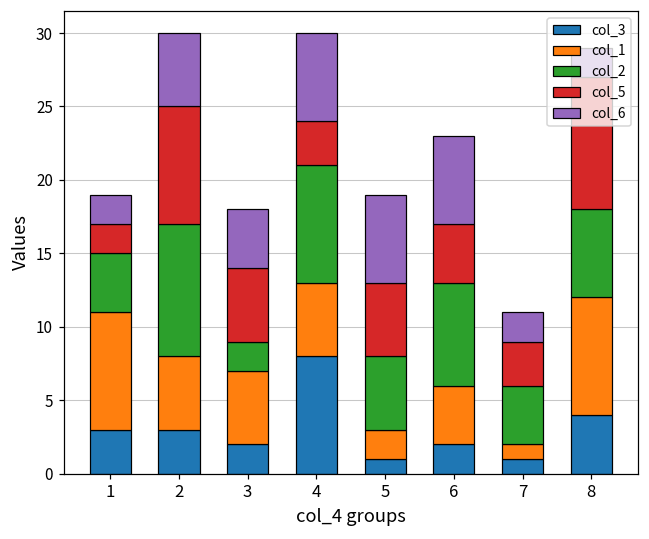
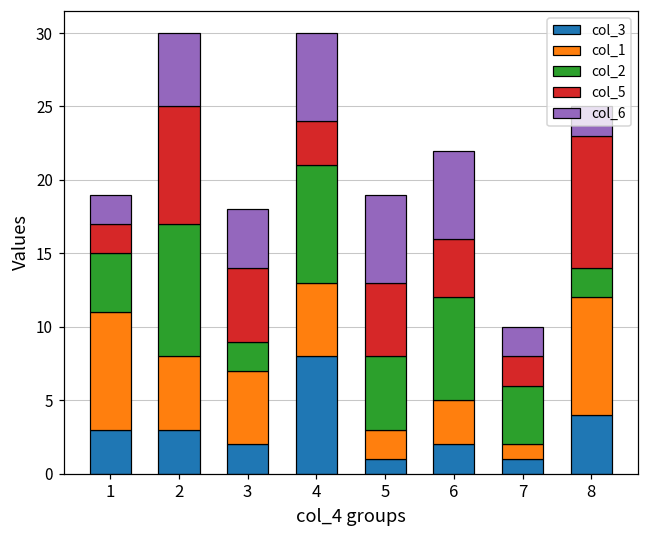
  {
    "col_3": {
      "1": 3,
      "2": 3,
      "3": 2,
      "4": 8,
      "5": 1,
      "6": 2,
      "7": 1,
      "8": 4
    },
    "col_1": {
      "1": 8,
      "2": 5,
      "3": 5,
      "4": 5,
      "5": 2,
-     "6": 4,
+     "6": 3,
      "7": 1,
      "8": 8
    },
    "col_2": {
      "1": 4,
      "2": 9,
      "3": 2,
      "4": 8,
      "5": 5,
      "6": 7,
      "7": 4,
-     "8": 6
+     "8": 2
    },
    "col_5": {
      "1": 2,
      "2": 8,
      "3": 5,
      "4": 3,
      "5": 5,
      "6": 4,
-     "7": 3
+     "7": 2
    },
    "col_6": {
      "1": 2,
      "2": 5,
      "3": 4,
      "4": 6,
      "5": 6,
      "6": 6,
      "7": 2
    }
  }
